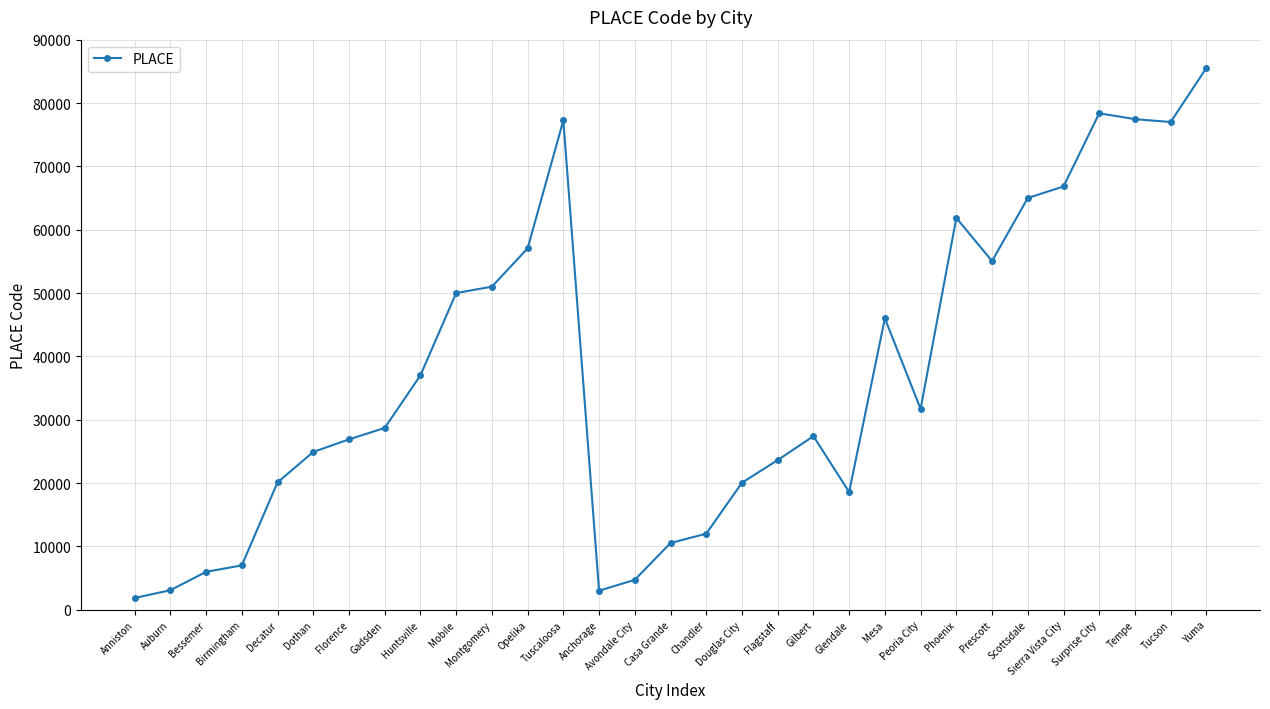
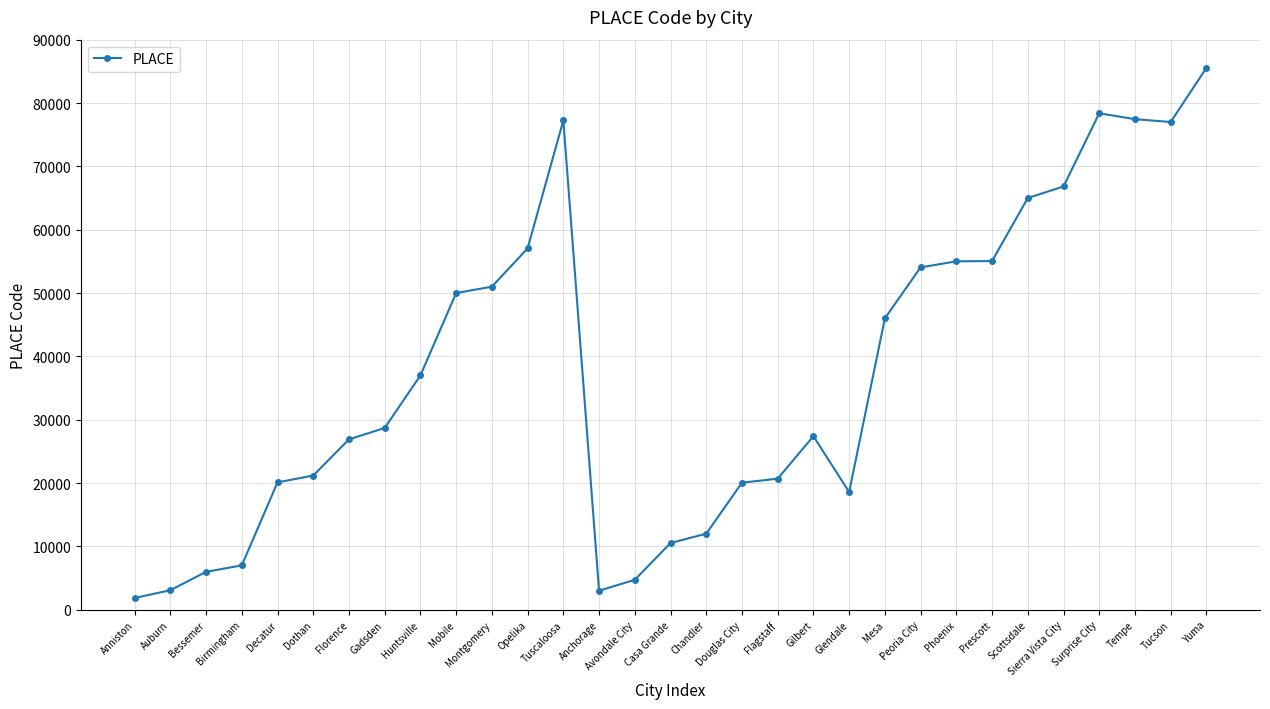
  {
    "Anniston": 2000,
    "Auburn": 3000,
    "Bessemer": 6000,
    "Birmingham": 7000,
    "Decatur": 20000,
-   "Dothan": 25000,
+   "Dothan": 21000,
    "Florence": 27000,
    "Gadsden": 29000,
    "Huntsville": 37000,
    "Mobile": 50000,
    "Montgomery": 51000,
    "Opelika": 57000,
    "Tuscaloosa": 77000,
    "Anchorage": 3000,
    "Avondale City": 5000,
    "Casa Grande": 11000,
    "Chandler": 12000,
    "Douglas City": 20000,
-   "Flagstaff": 24000,
+   "Flagstaff": 21000,
    "Gilbert": 27000,
    "Glendale": 19000,
    "Mesa": 46000,
-   "Peoria City": 32000,
-   "Phoenix": 62000,
+   "Peoria City": 54000,
+   "Phoenix": 55000,
    "Prescott": 55000,
    "Scottsdale": 65000,
    "Sierra Vista City": 67000,
    "Surprise City": 78000,
    "Tempe": 77000,
    "Tucson": 77000,
    "Yuma": 86000
  }
